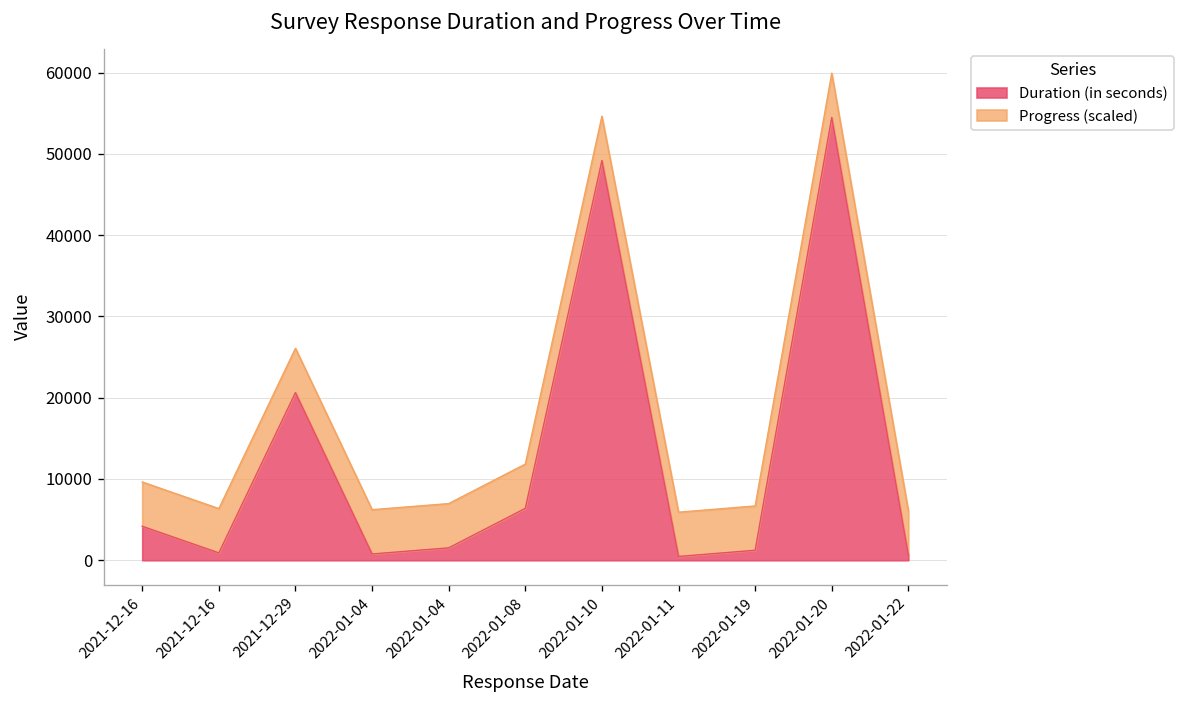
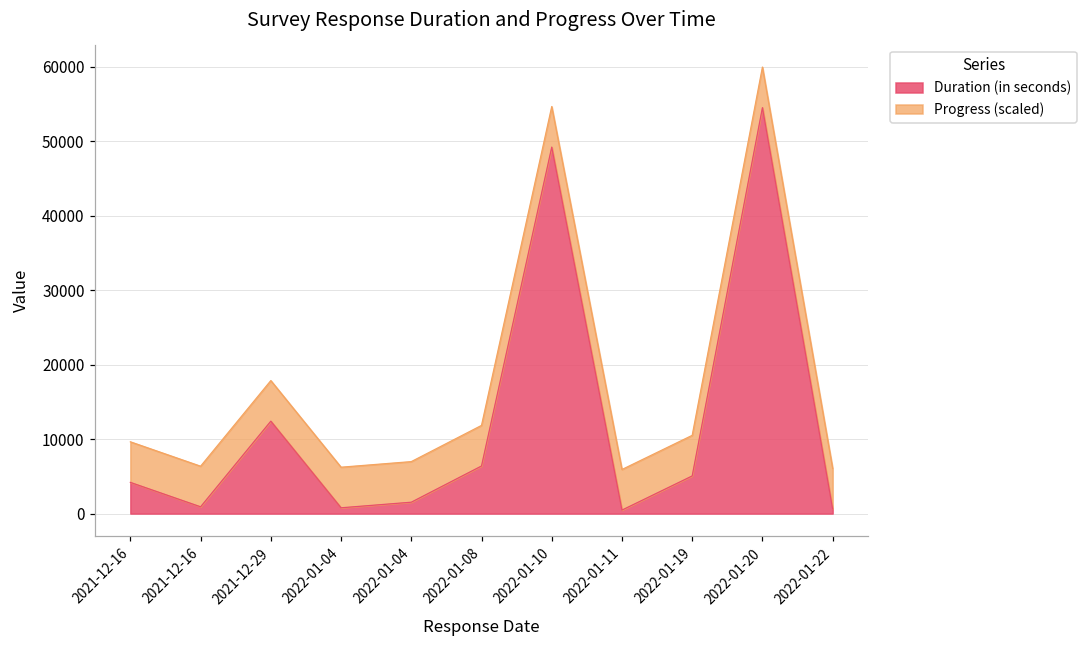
  {
    "Duration (in seconds)": {
-     "2021-12-29": 21000,
+     "2021-12-29": 12000,
      "2022-01-08": 6000,
      "2022-01-10": 49000,
      "2022-01-11": 0,
-     "2022-01-19": 1000,
+     "2022-01-19": 5000,
      "2022-01-20": 54000,
      "2022-01-22": 1000
    },
    "Progress (scaled)": {
      "2021-12-29": 5000,
      "2022-01-08": 5000,
      "2022-01-10": 5000,
      "2022-01-11": 5000,
      "2022-01-19": 5000,
      "2022-01-20": 5000,
      "2022-01-22": 5000
    }
  }
